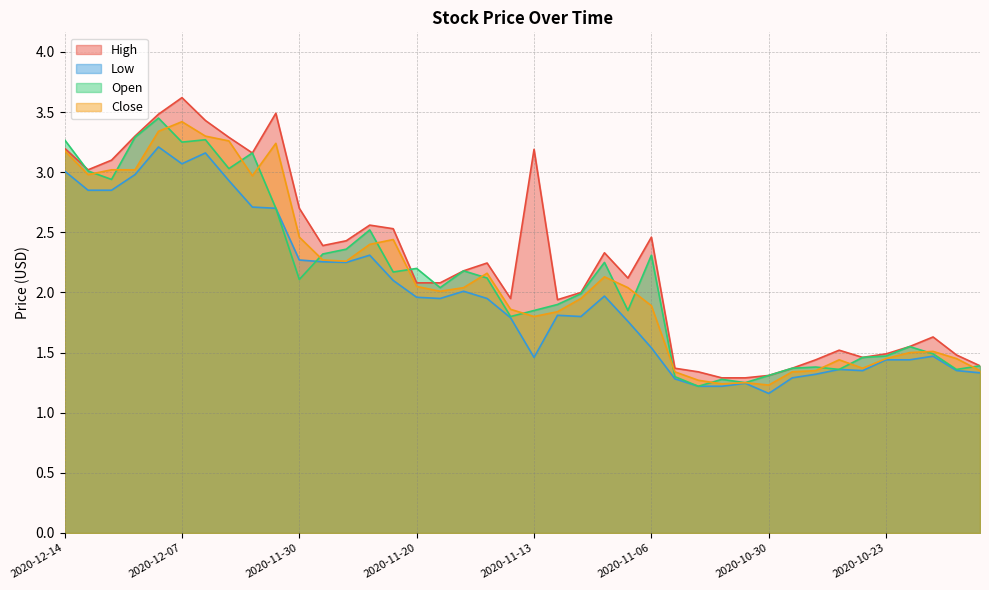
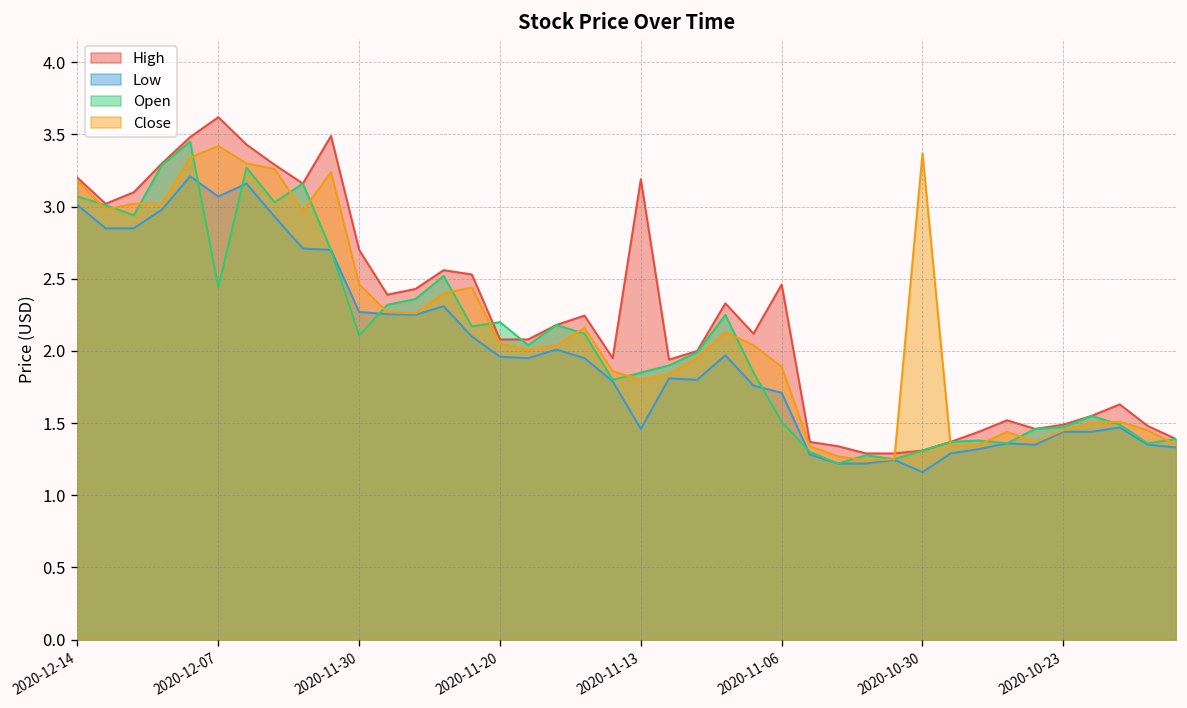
  {
    "High": {
      "2020-12-07": 3.62,
      "2020-11-30": 2.70,
      "2020-11-20": 2.08,
      "2020-11-13": 3.19,
      "2020-11-06": 2.46
    },
    "Low": {
      "2020-12-14": 3.01,
      "2020-12-07": 3.07,
      "2020-11-30": 2.27,
      "2020-11-20": 1.96,
      "2020-11-13": 1.46,
-     "2020-11-06": 1.54,
+     "2020-11-06": 1.71,
      "2020-10-30": 1.16
    },
    "Open": {
-     "2020-12-14": 3.27,
-     "2020-12-07": 3.25,
+     "2020-12-14": 3.07,
+     "2020-12-07": 2.44,
      "2020-11-30": 2.11,
      "2020-11-20": 2.20,
      "2020-11-13": 1.85,
-     "2020-11-06": 2.31
+     "2020-11-06": 1.51
    },
    "Close": {
      "2020-12-07": 3.42,
      "2020-11-30": 2.46,
      "2020-11-20": 2.05,
      "2020-11-13": 1.80,
      "2020-11-06": 1.89,
-     "2020-10-30": 1.23
+     "2020-10-30": 3.37
    }
  }
